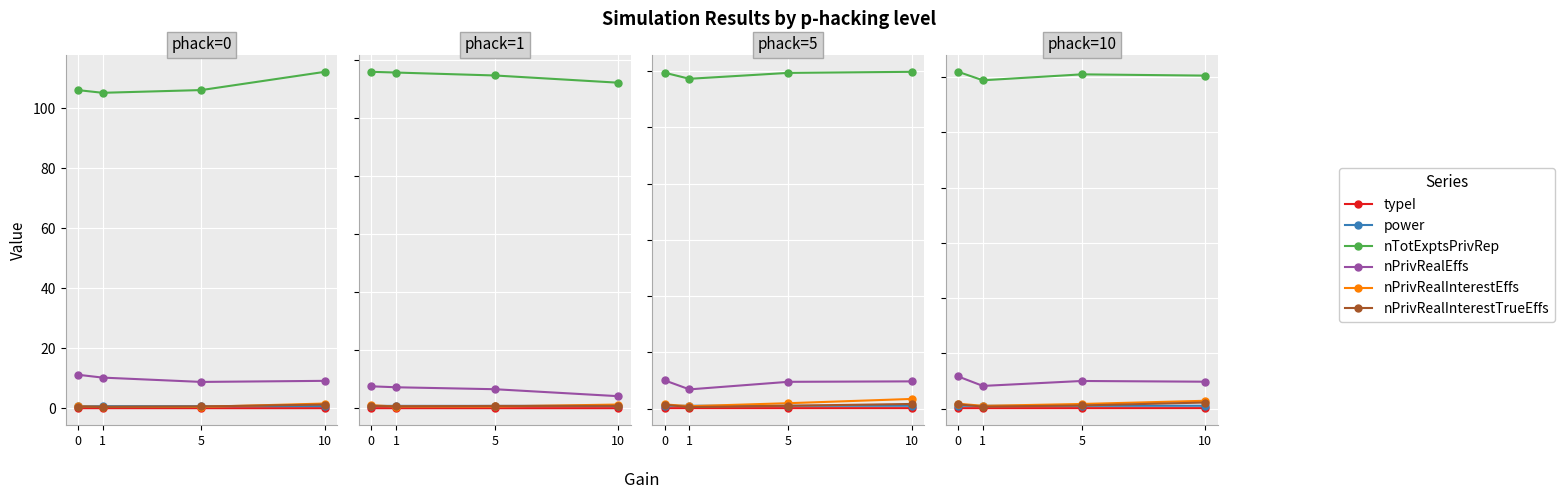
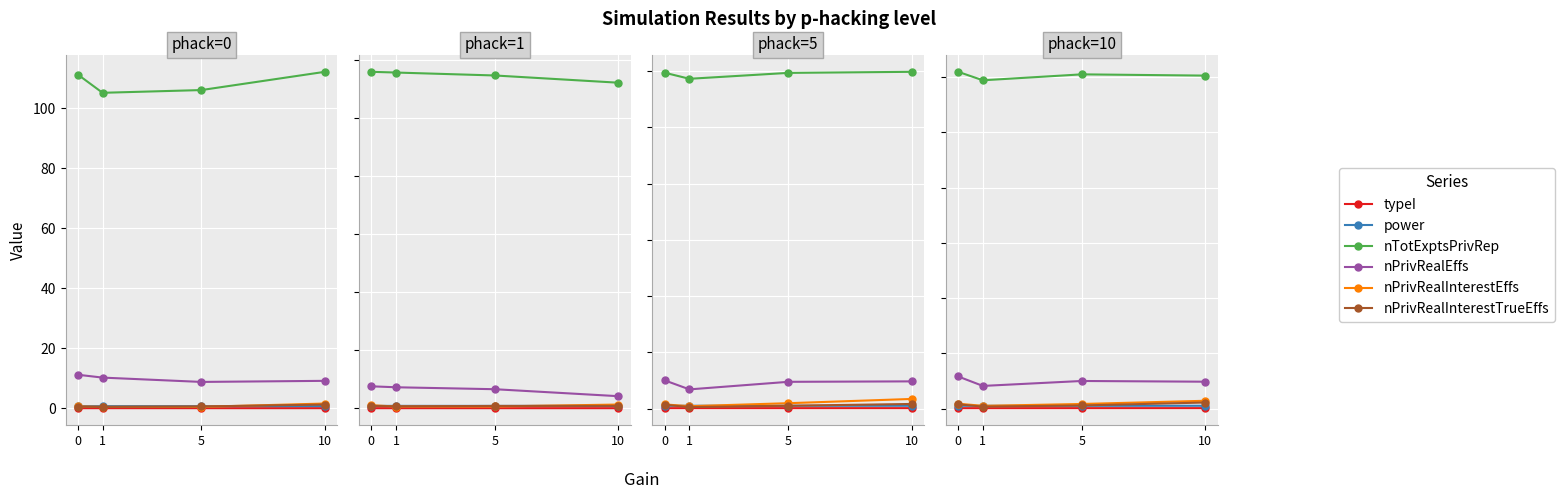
  {
    "phack=0": {
      "nTotExptsPrivRep": {
-       "0": 106,
+       "0": 111,
        "1": 105,
        "5": 106,
        "10": 112
      },
      "nPrivRealEffs": {
        "0": 11,
        "1": 10,
        "5": 9,
        "10": 9
      }
    }
  }
